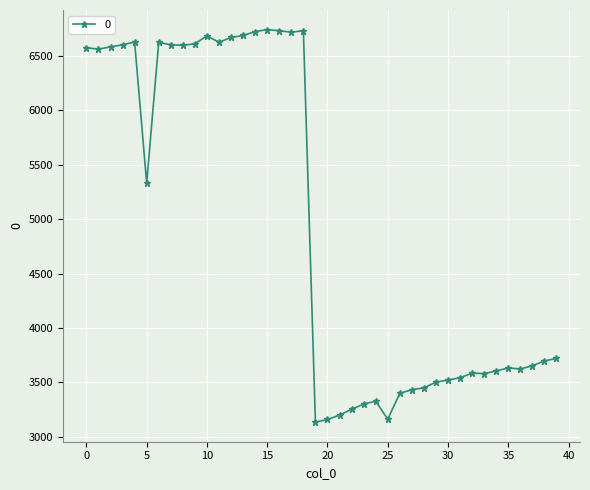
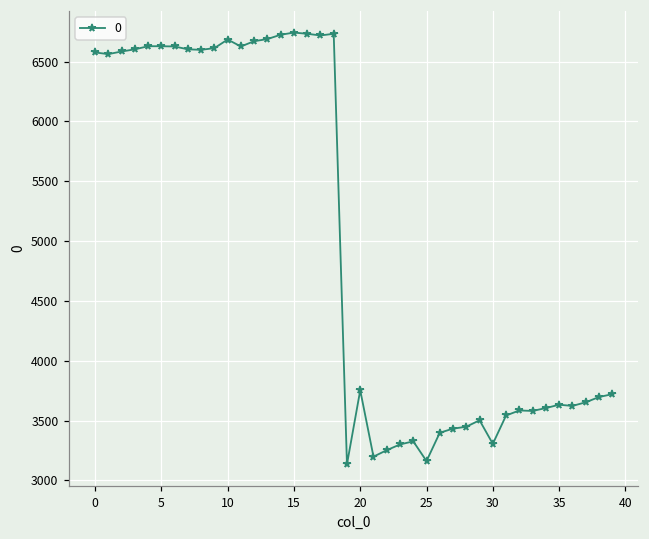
  {
    "0": 6580,
-   "5": 5330,
+   "5": 6630,
    "10": 6680,
    "15": 6740,
-   "20": 3160,
+   "20": 3750,
    "25": 3160,
-   "30": 3520,
+   "30": 3310,
    "35": 3630
  }
